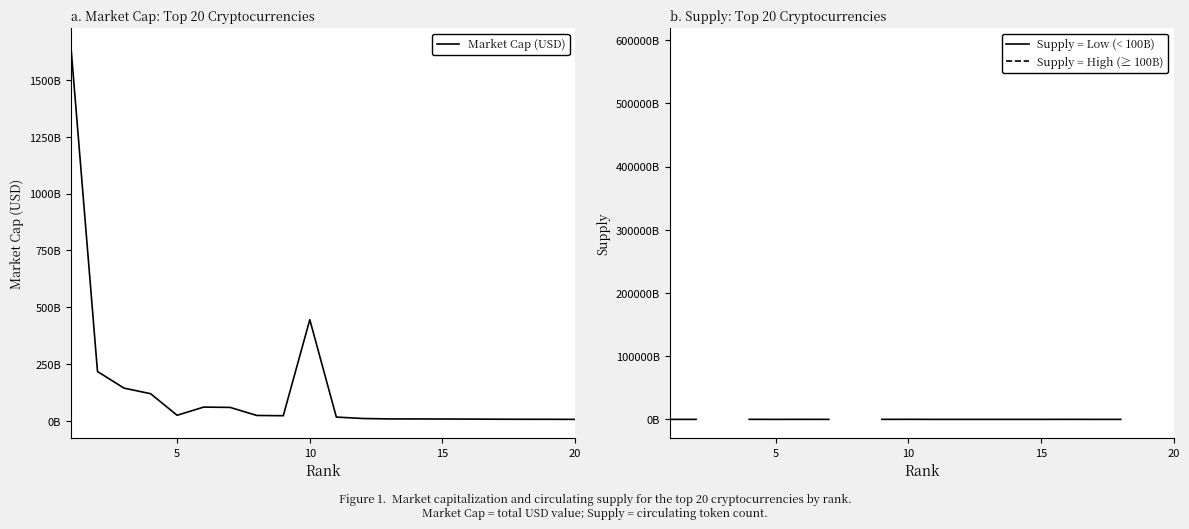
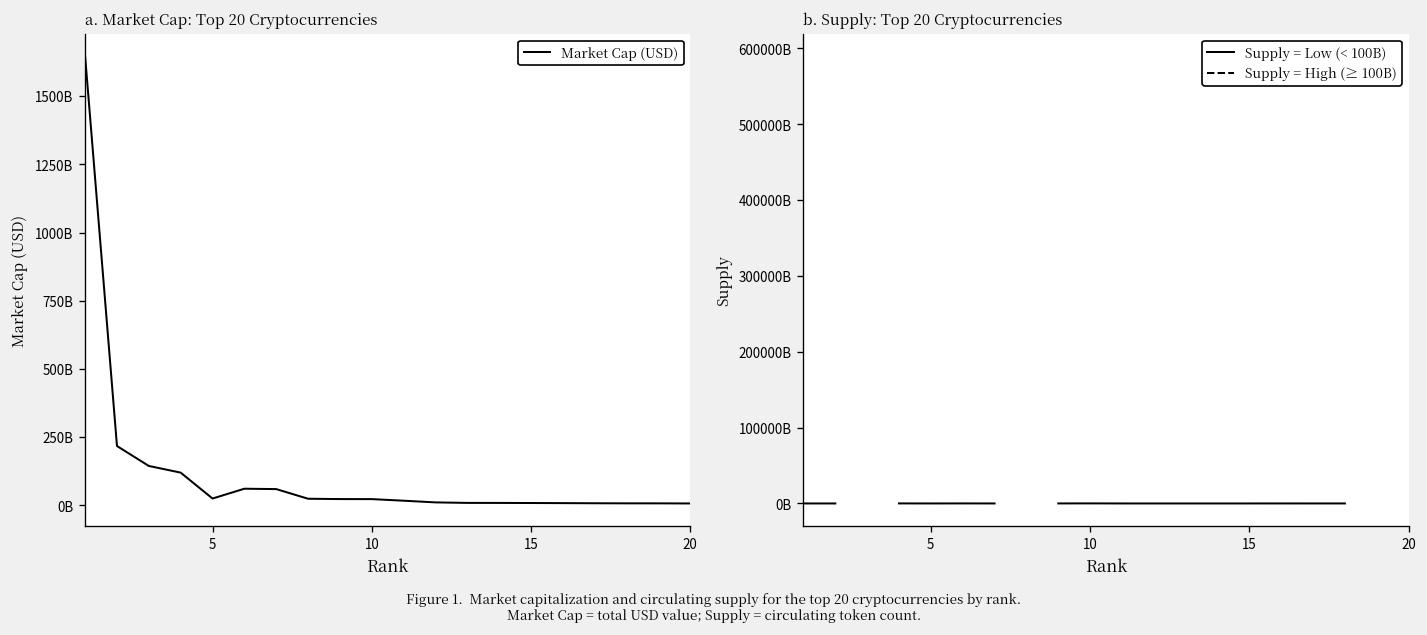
  {
    "a. Market Cap: Top 20 Cryptocurrencies": {
      "5": 20000000000,
-     "10": 450000000000,
+     "10": 20000000000,
      "15": 10000000000,
      "20": 10000000000
    }
  }
